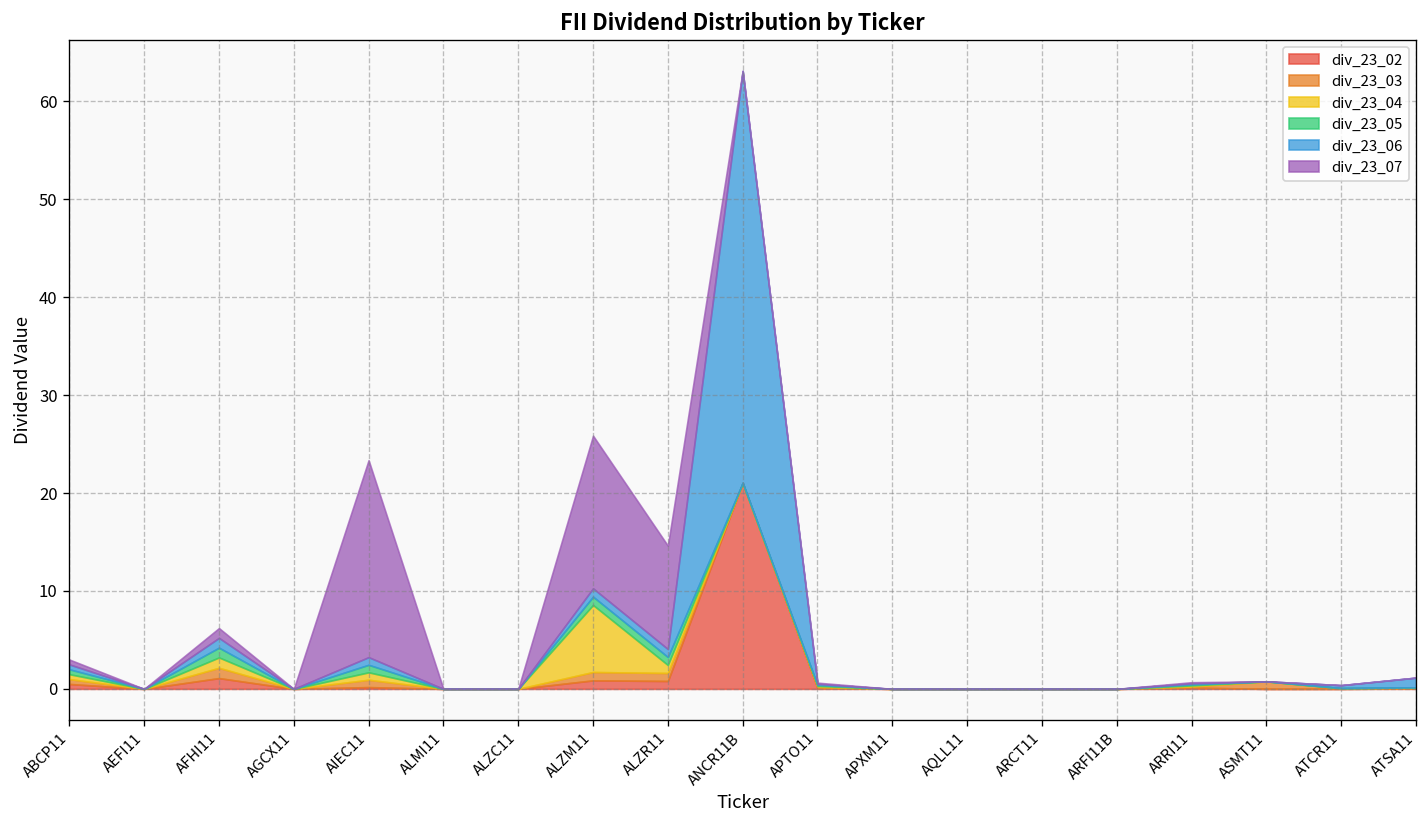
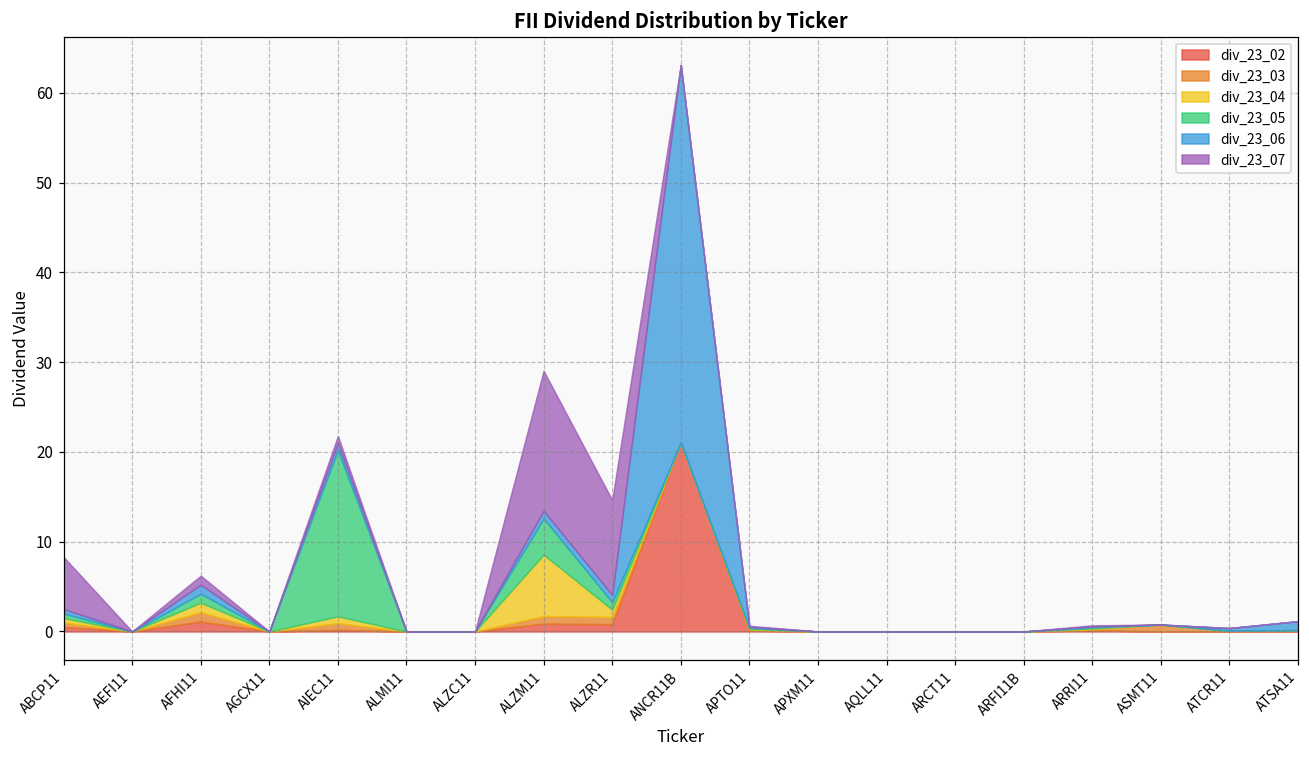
  {
    "div_23_04": {
      "ABCP11": 1,
      "AFHI11": 1,
      "AIEC11": 1,
      "ALZM11": 7,
      "ALZR11": 1
    },
    "div_23_05": {
      "ABCP11": 1,
      "AFHI11": 1,
-     "AIEC11": 1,
-     "ALZM11": 1,
+     "AIEC11": 19,
+     "ALZM11": 4,
      "ALZR11": 1
    },
    "div_23_06": {
      "ABCP11": 1,
      "AFHI11": 1,
      "AIEC11": 1,
      "ALZM11": 1,
      "ALZR11": 1
    },
    "div_23_07": {
-     "ABCP11": 1,
+     "ABCP11": 6,
      "AFHI11": 1,
-     "AIEC11": 20,
+     "AIEC11": 1,
      "ALZM11": 16,
      "ALZR11": 11
    }
  }
